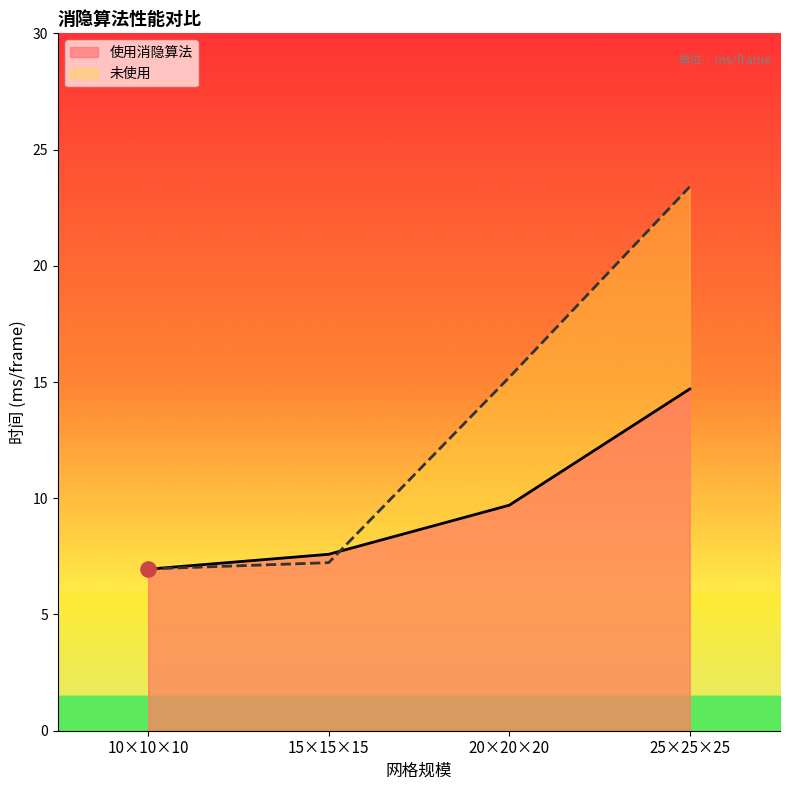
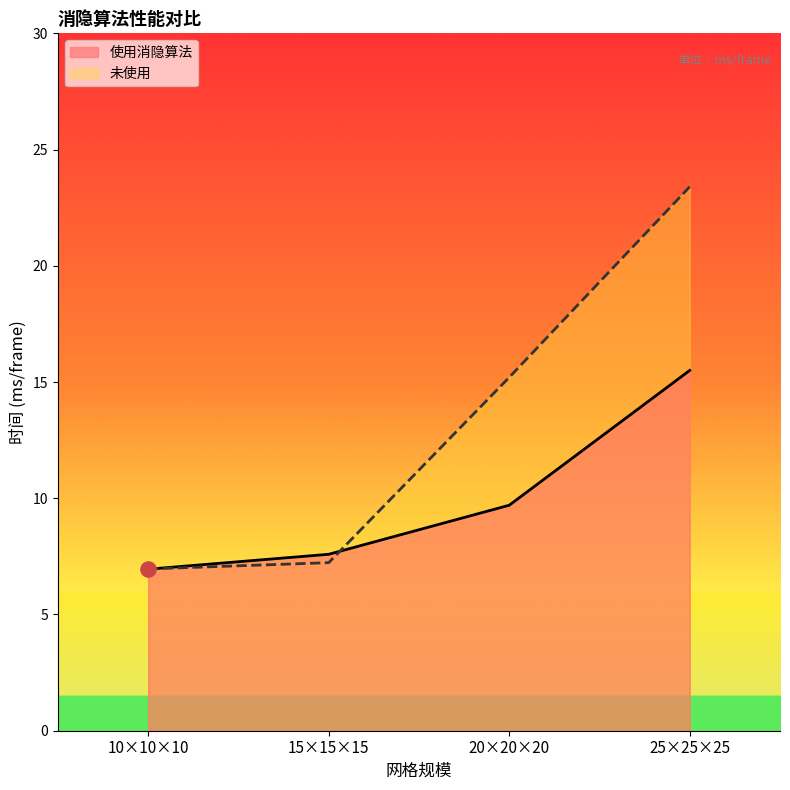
  {
    "使用消隐算法": {
      "15×15×15": 7.6,
      "20×20×20": 9.7,
-     "25×25×25": 14.7
+     "25×25×25": 15.5
    },
    "未使用": {
      "15×15×15": 7.2,
      "20×20×20": 15.2,
      "25×25×25": 23.4
    }
  }
